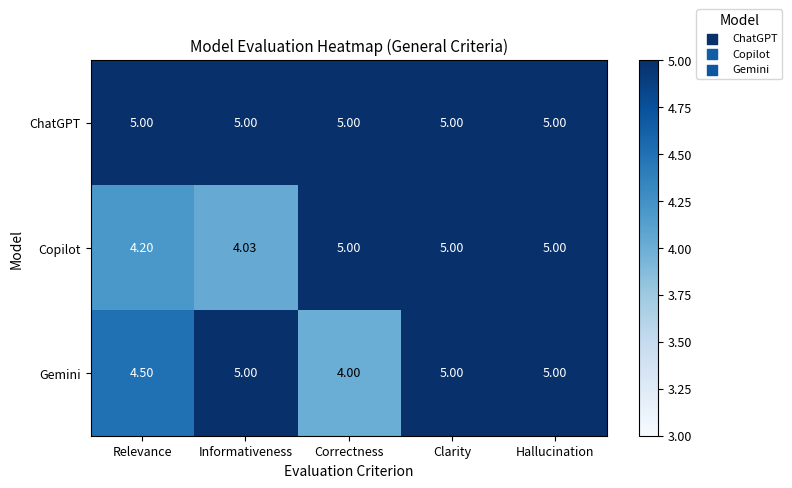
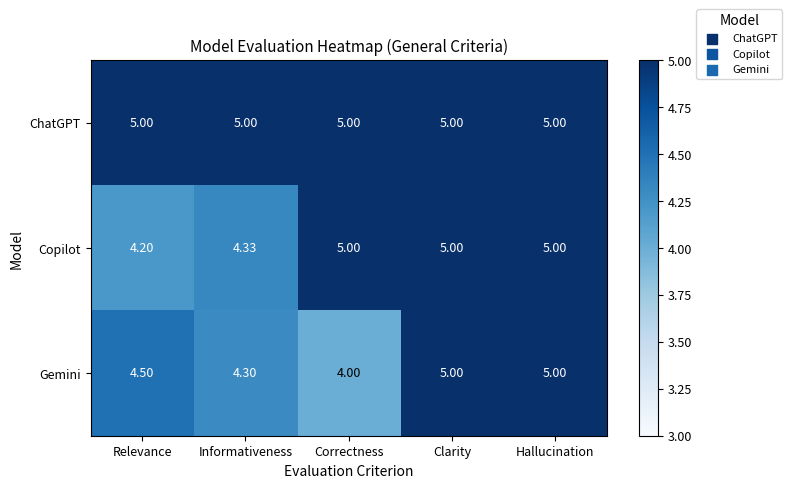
  {
    "ChatGPT": {
      "Relevance": 5.00,
      "Informativeness": 5.00,
      "Correctness": 5.00,
      "Clarity": 5.00,
      "Hallucination": 5.00
    },
    "Copilot": {
      "Relevance": 4.20,
-     "Informativeness": 4.03,
+     "Informativeness": 4.33,
      "Correctness": 5.00,
      "Clarity": 5.00,
      "Hallucination": 5.00
    },
    "Gemini": {
      "Relevance": 4.50,
-     "Informativeness": 5.00,
+     "Informativeness": 4.30,
      "Correctness": 4.00,
      "Clarity": 5.00,
      "Hallucination": 5.00
    }
  }
